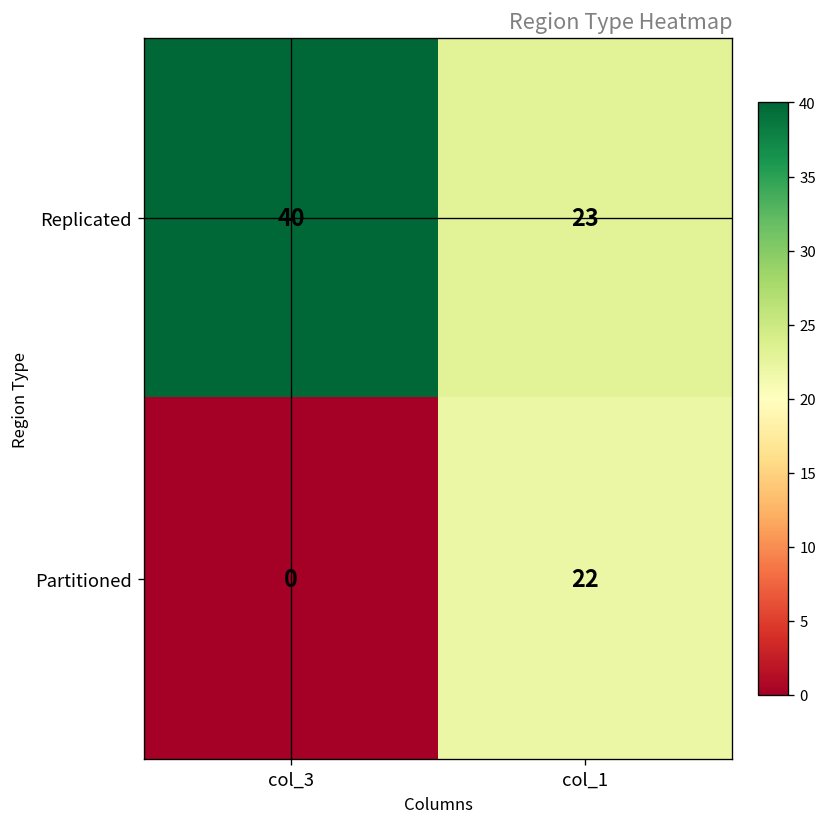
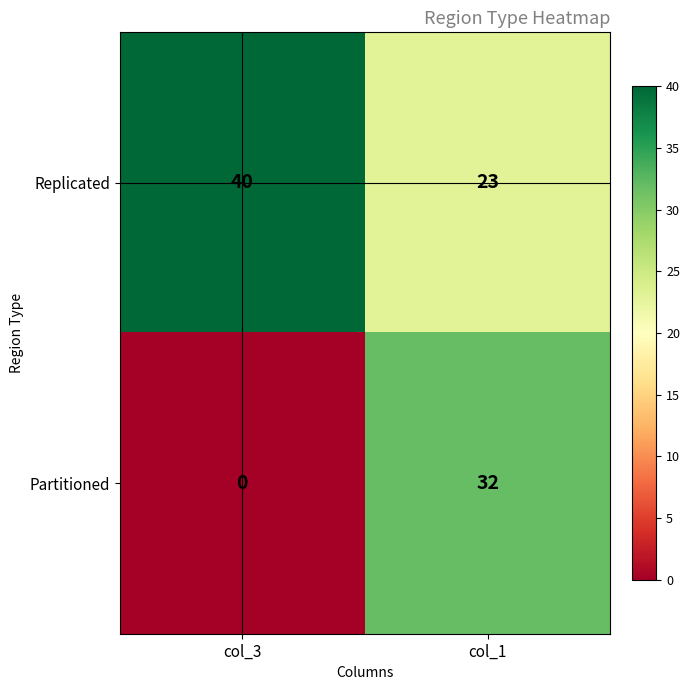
  {
    "Replicated": {
      "col_3": 40,
      "col_1": 23
    },
    "Partitioned": {
      "col_3": 0,
-     "col_1": 22
+     "col_1": 32
    }
  }
